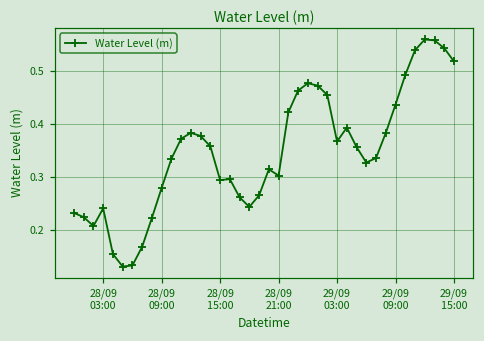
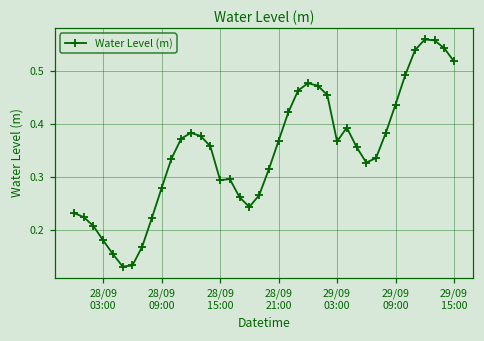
  {
-   "28/09 03:00": 0.24,
+   "28/09 03:00": 0.18,
    "28/09 09:00": 0.28,
    "28/09 15:00": 0.29,
-   "28/09 21:00": 0.30,
+   "28/09 21:00": 0.37,
    "29/09 03:00": 0.37,
    "29/09 09:00": 0.44,
    "29/09 15:00": 0.52
  }
